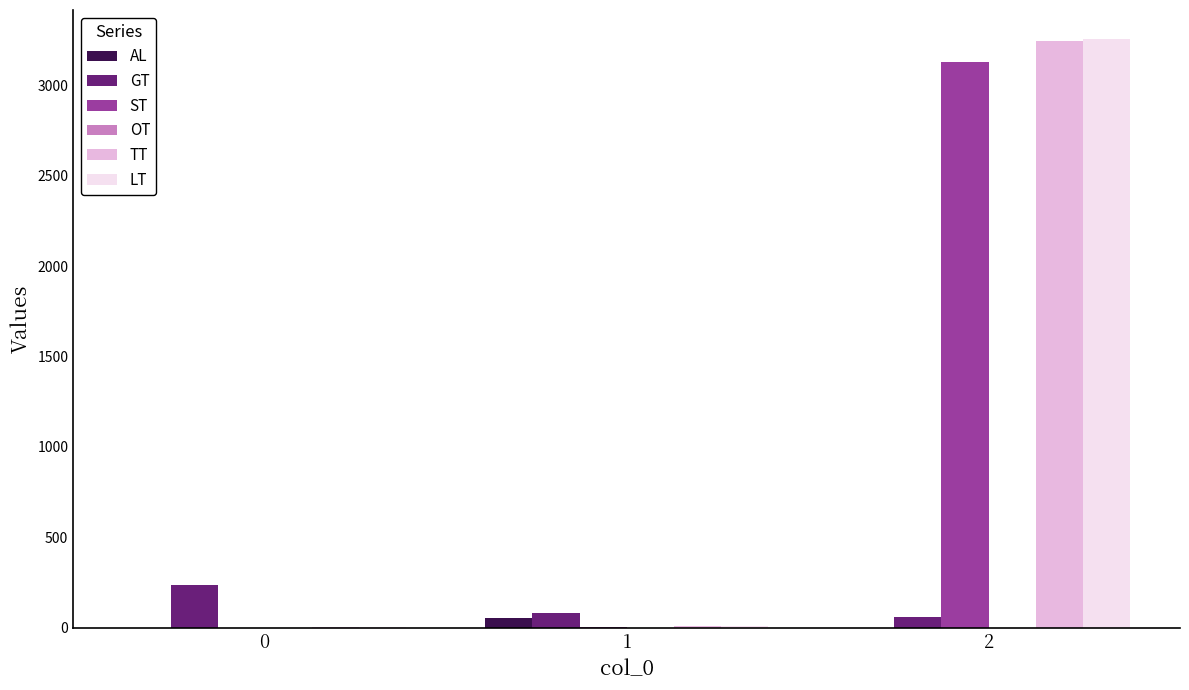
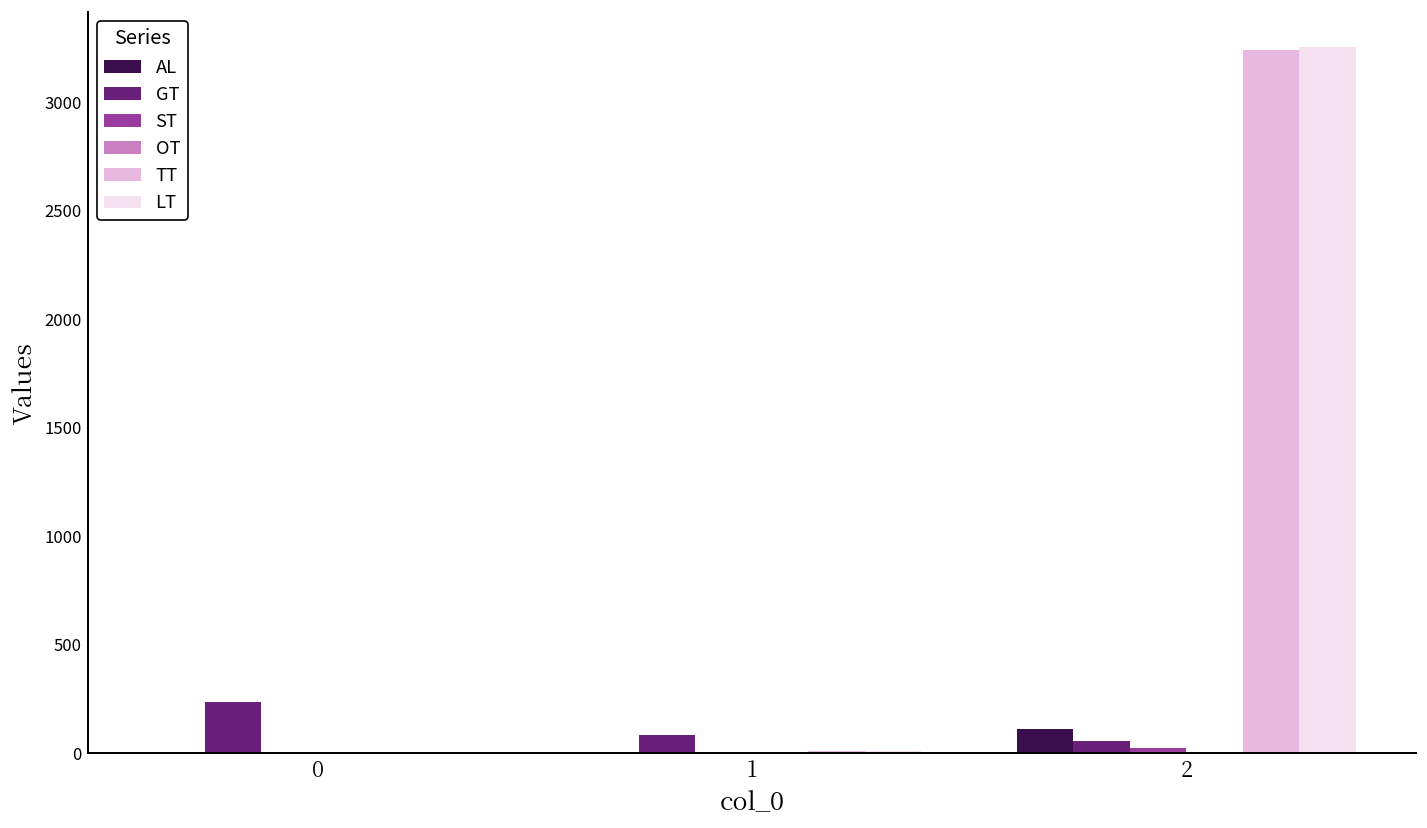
  {
    "AL": {
      "0": 0,
-     "1": 60,
-     "2": 0
+     "1": 0,
+     "2": 110
    },
    "GT": {
      "0": 240,
      "1": 80,
      "2": 60
    },
    "ST": {
-     "2": 3130
+     "2": 30
    },
    "OT": {
      "0": 0
    }
  }
